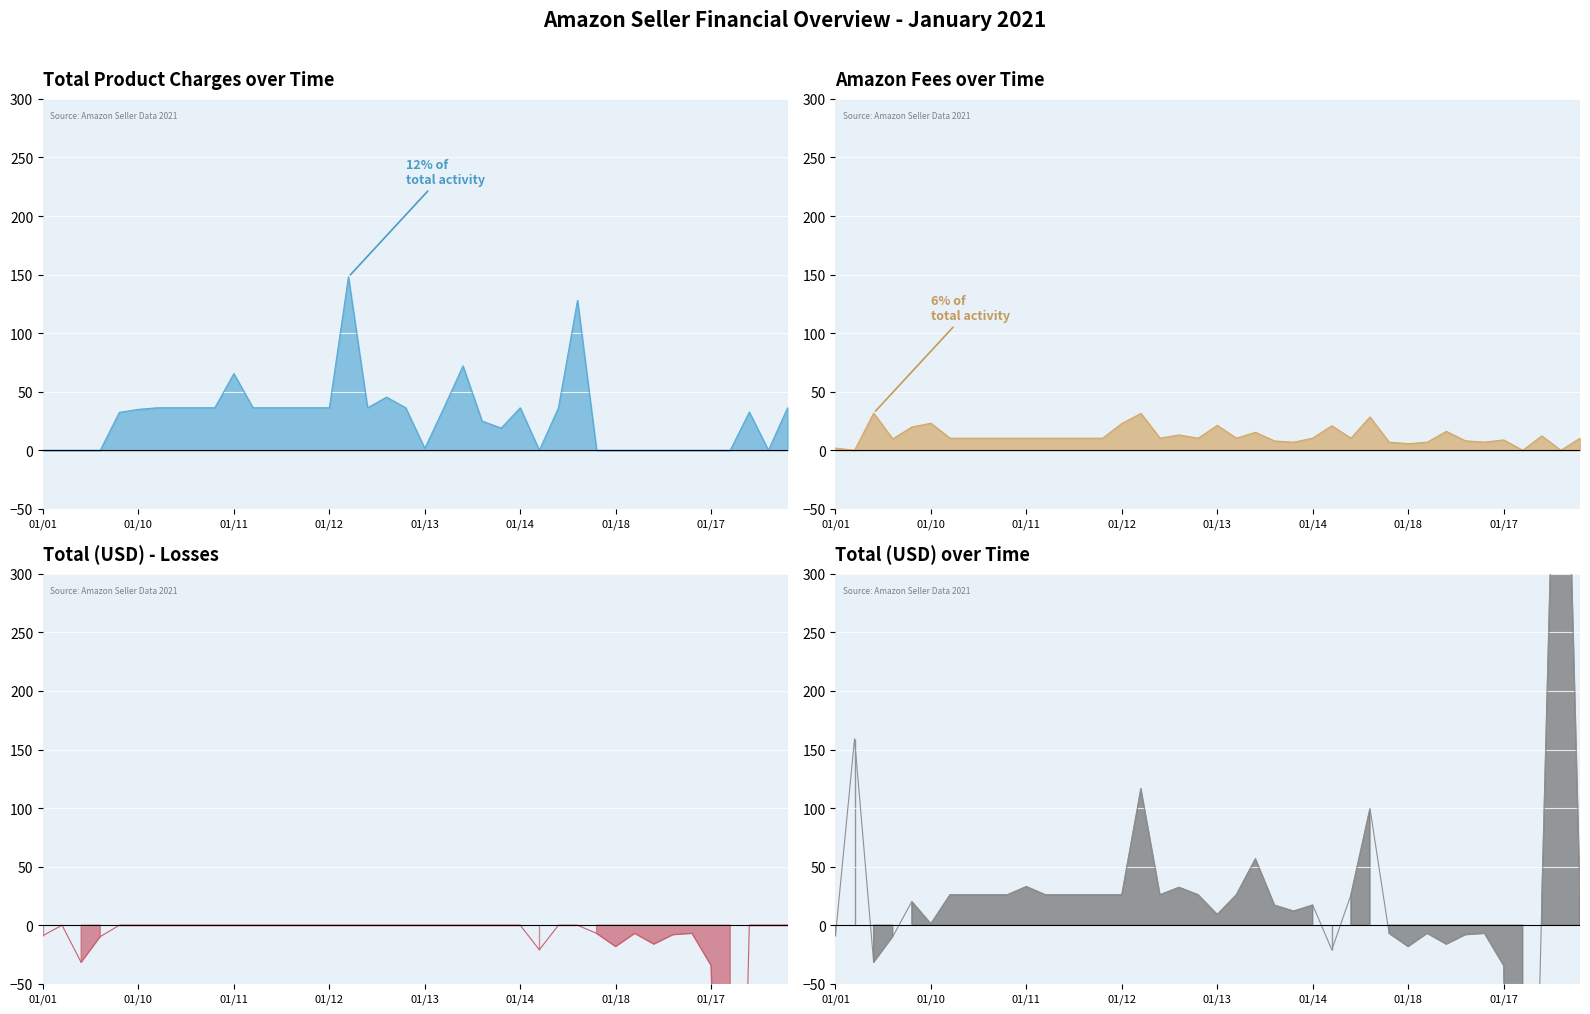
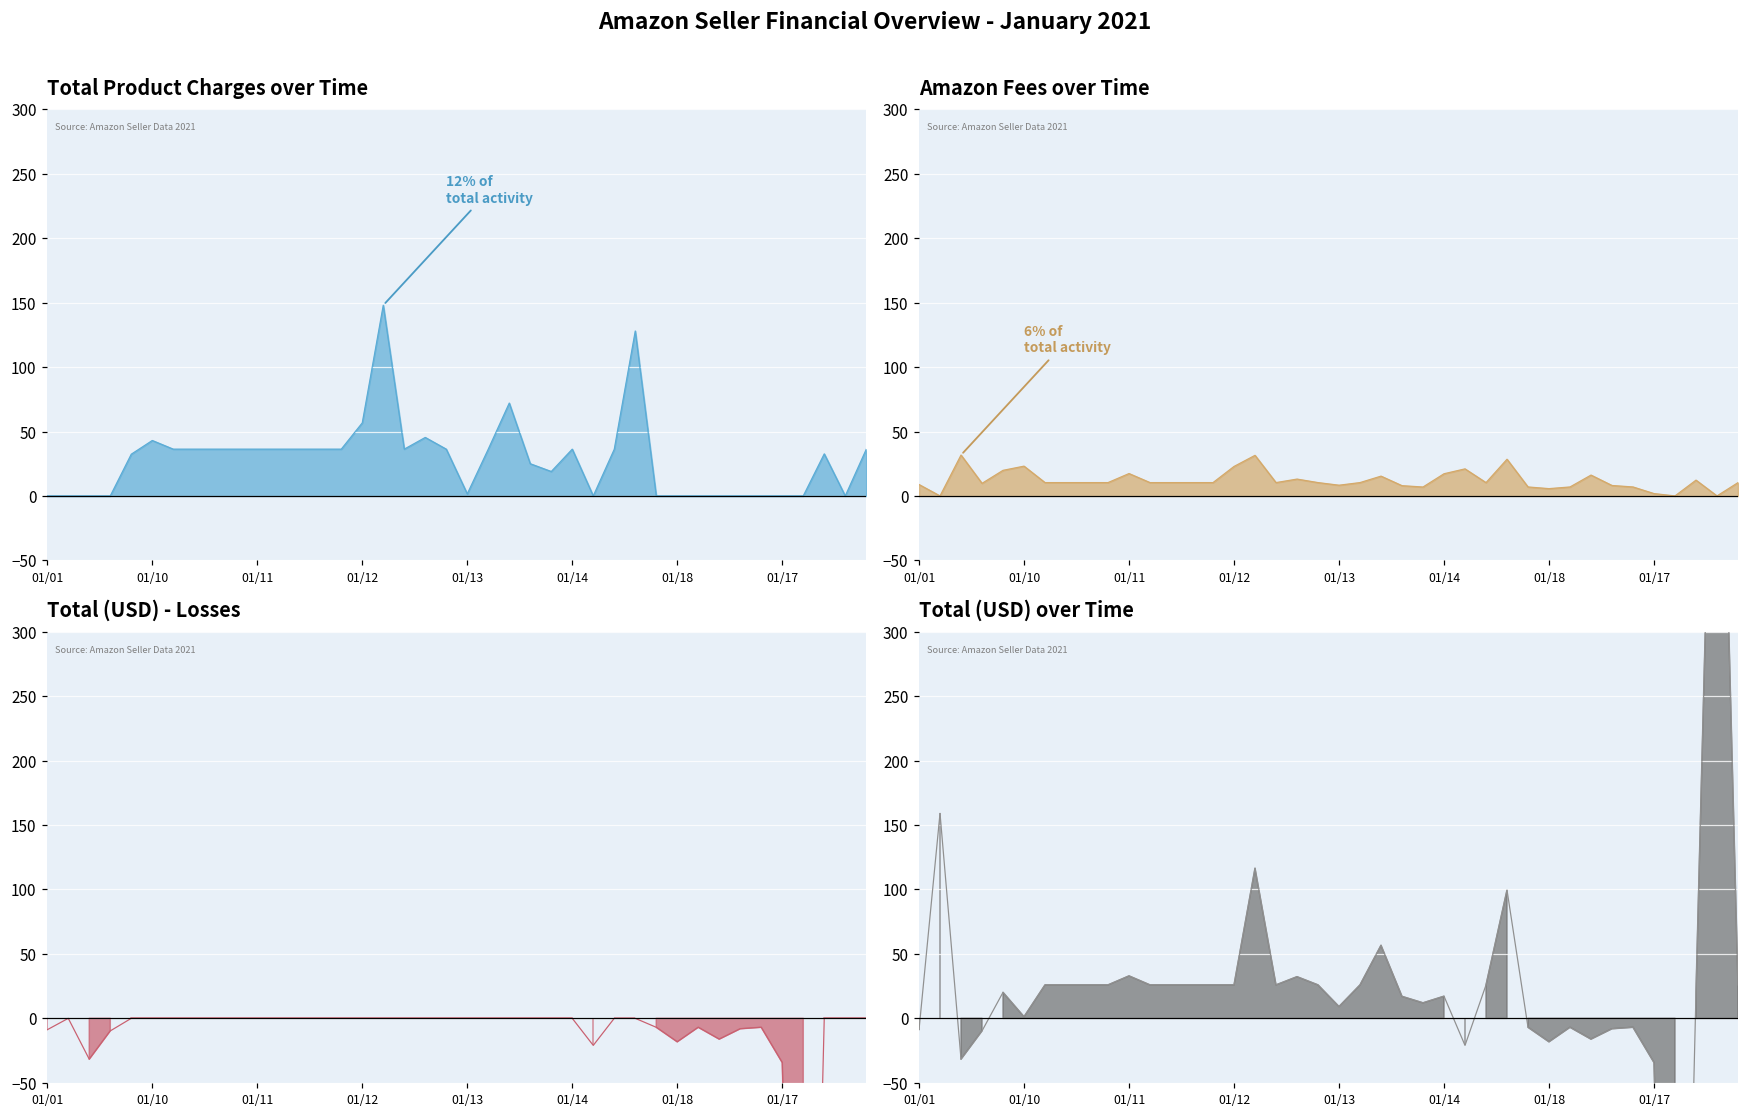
  {
    "Total Product Charges over Time": {
      "01/01": 0,
-     "01/10": 35,
-     "01/11": 66,
-     "01/12": 36,
+     "01/10": 43,
+     "01/11": 36,
+     "01/12": 57,
      "01/13": 2,
      "01/14": 36,
      "01/18": 0,
      "01/17": 0
    },
    "Amazon Fees over Time": {
-     "01/01": 2,
+     "01/01": 9,
      "01/10": 23,
-     "01/11": 10,
+     "01/11": 17,
      "01/12": 23,
-     "01/13": 21,
-     "01/14": 10,
+     "01/13": 8,
+     "01/14": 17,
      "01/18": 6,
-     "01/17": 9
+     "01/17": 2
    },
    "Total (USD) - Losses": {
      "01/01": -9,
      "01/10": 0,
      "01/11": 0,
      "01/12": 0,
      "01/13": 0,
      "01/14": 0,
      "01/18": -18,
      "01/17": -34
    },
    "Total (USD) over Time": {
      "01/01": -9,
      "01/10": 1,
      "01/11": 33,
      "01/12": 26,
      "01/13": 9,
      "01/14": 17,
      "01/18": -18,
      "01/17": -34
    }
  }
